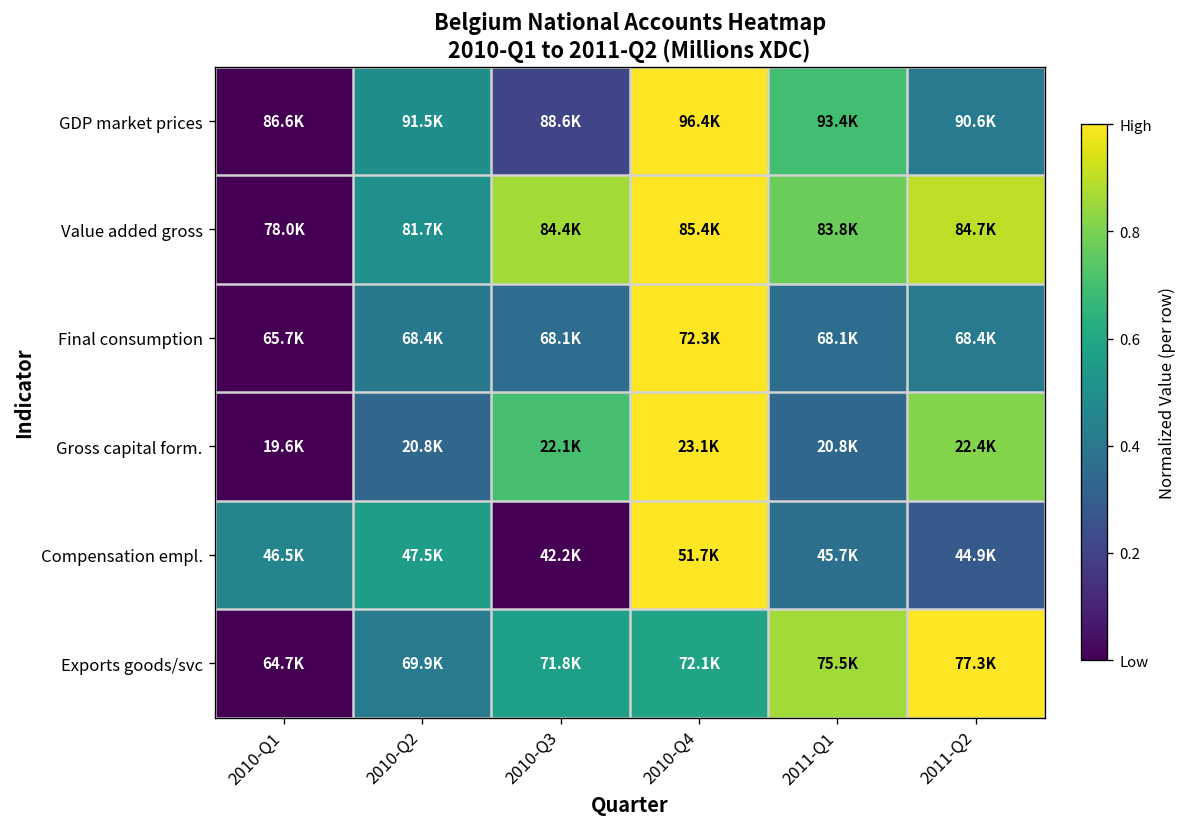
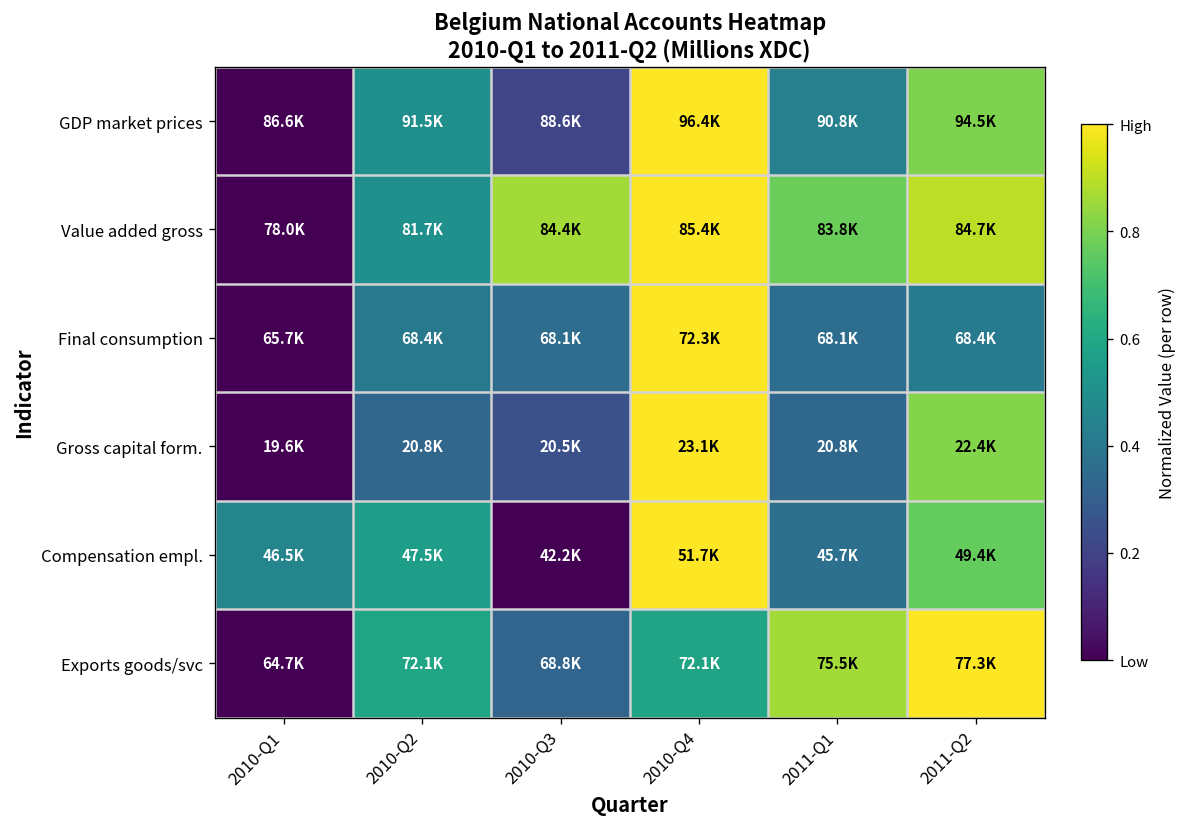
  {
    "GDP market prices": {
      "2010-Q1": "86.6K",
      "2010-Q2": "91.5K",
      "2010-Q3": "88.6K",
      "2010-Q4": "96.4K",
-     "2011-Q1": "93.4K",
-     "2011-Q2": "90.6K"
+     "2011-Q1": "90.8K",
+     "2011-Q2": "94.5K"
    },
    "Value added gross": {
      "2010-Q1": "78.0K",
      "2010-Q2": "81.7K",
      "2010-Q3": "84.4K",
      "2010-Q4": "85.4K",
      "2011-Q1": "83.8K",
      "2011-Q2": "84.7K"
    },
    "Final consumption": {
      "2010-Q1": "65.7K",
      "2010-Q2": "68.4K",
      "2010-Q3": "68.1K",
      "2010-Q4": "72.3K",
      "2011-Q1": "68.1K",
      "2011-Q2": "68.4K"
    },
    "Gross capital form.": {
      "2010-Q1": "19.6K",
      "2010-Q2": "20.8K",
-     "2010-Q3": "22.1K",
+     "2010-Q3": "20.5K",
      "2010-Q4": "23.1K",
      "2011-Q1": "20.8K",
      "2011-Q2": "22.4K"
    },
    "Compensation empl.": {
      "2010-Q1": "46.5K",
      "2010-Q2": "47.5K",
      "2010-Q3": "42.2K",
      "2010-Q4": "51.7K",
      "2011-Q1": "45.7K",
-     "2011-Q2": "44.9K"
+     "2011-Q2": "49.4K"
    },
    "Exports goods/svc": {
      "2010-Q1": "64.7K",
-     "2010-Q2": "69.9K",
-     "2010-Q3": "71.8K",
+     "2010-Q2": "72.1K",
+     "2010-Q3": "68.8K",
      "2010-Q4": "72.1K",
      "2011-Q1": "75.5K",
      "2011-Q2": "77.3K"
    }
  }
